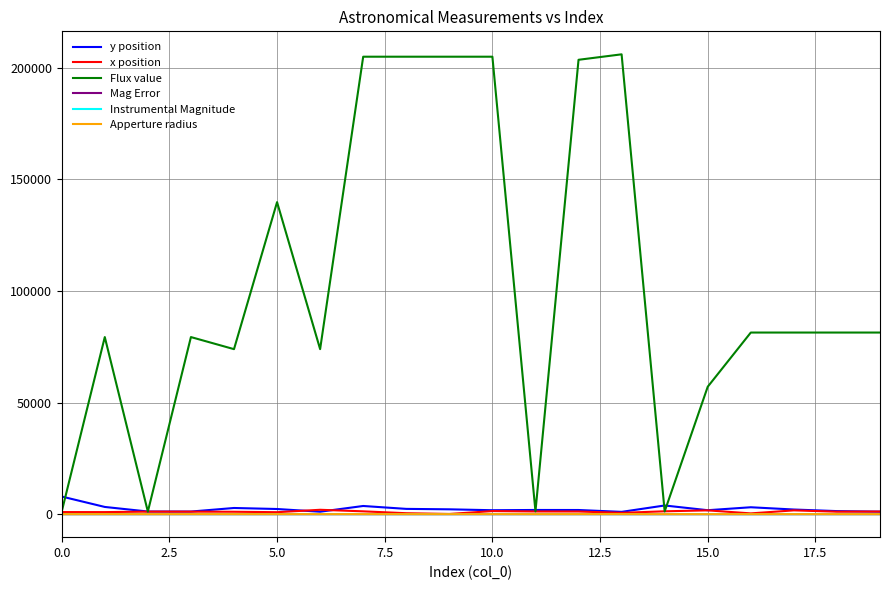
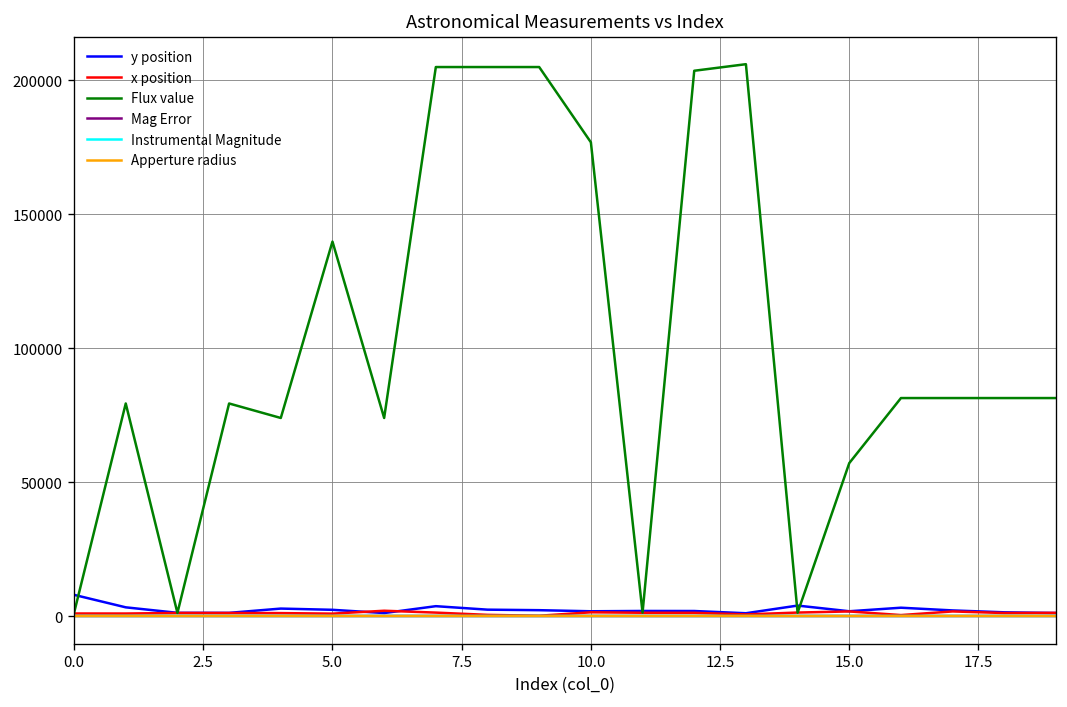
  {
    "y position": {
      "0.0": 8000,
      "5.0": 2000
    },
    "Flux value": {
      "5.0": 140000,
-     "10.0": 205000,
+     "10.0": 177000,
      "15.0": 57000
    },
    "Apperture radius": {
      "10.0": 0,
      "15.0": 0
    }
  }
